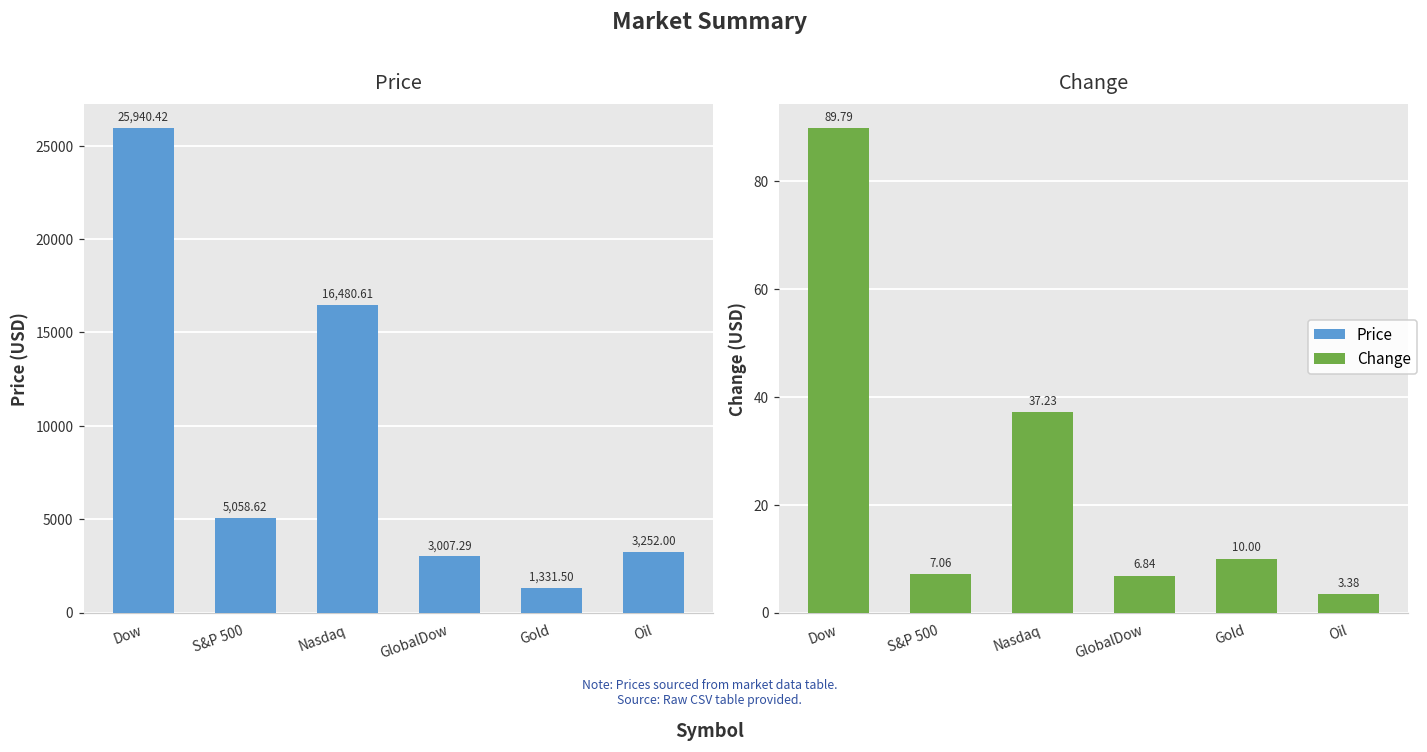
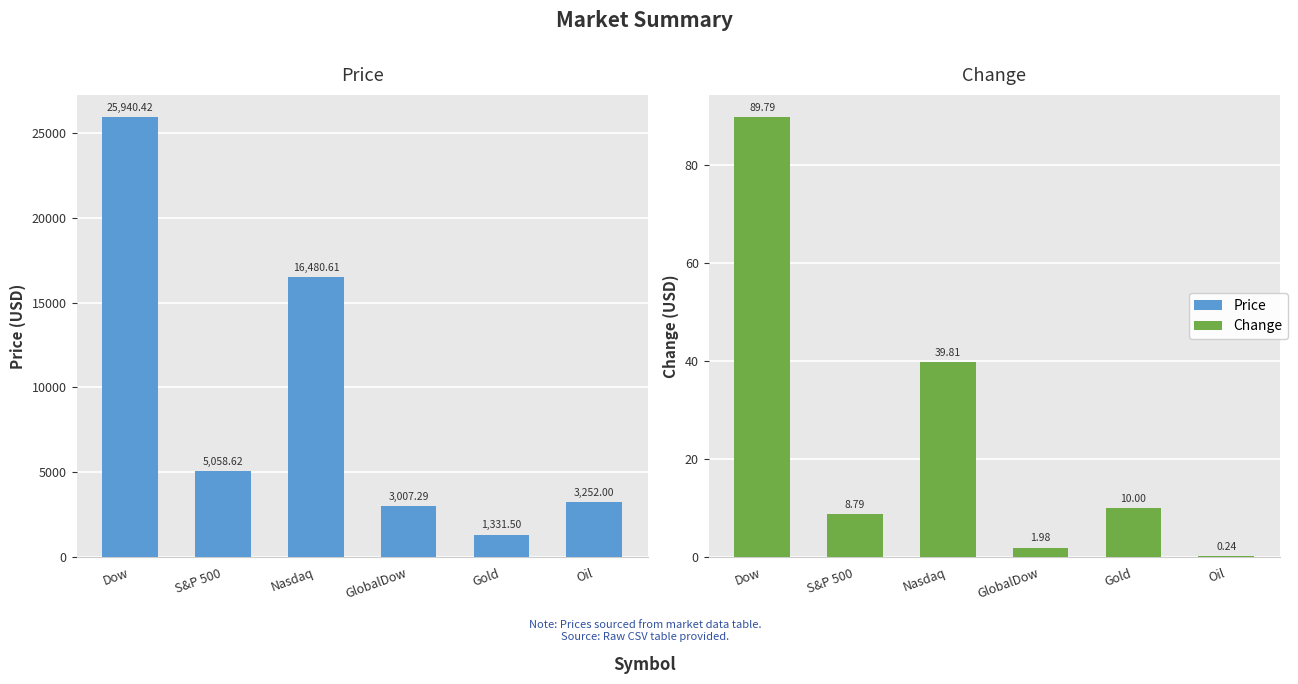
  {
    "Price": {
      "Dow": "25,940.42",
      "S&P 500": "5,058.62",
      "Nasdaq": "16,480.61",
      "GlobalDow": "3,007.29",
      "Gold": "1,331.50",
      "Oil": "3,252.00"
    },
    "Change": {
      "Dow": "89.79",
-     "S&P 500": "7.06",
-     "Nasdaq": "37.23",
-     "GlobalDow": "6.84",
+     "S&P 500": "8.79",
+     "Nasdaq": "39.81",
+     "GlobalDow": "1.98",
      "Gold": "10.00",
-     "Oil": "3.38"
+     "Oil": "0.24"
    }
  }
